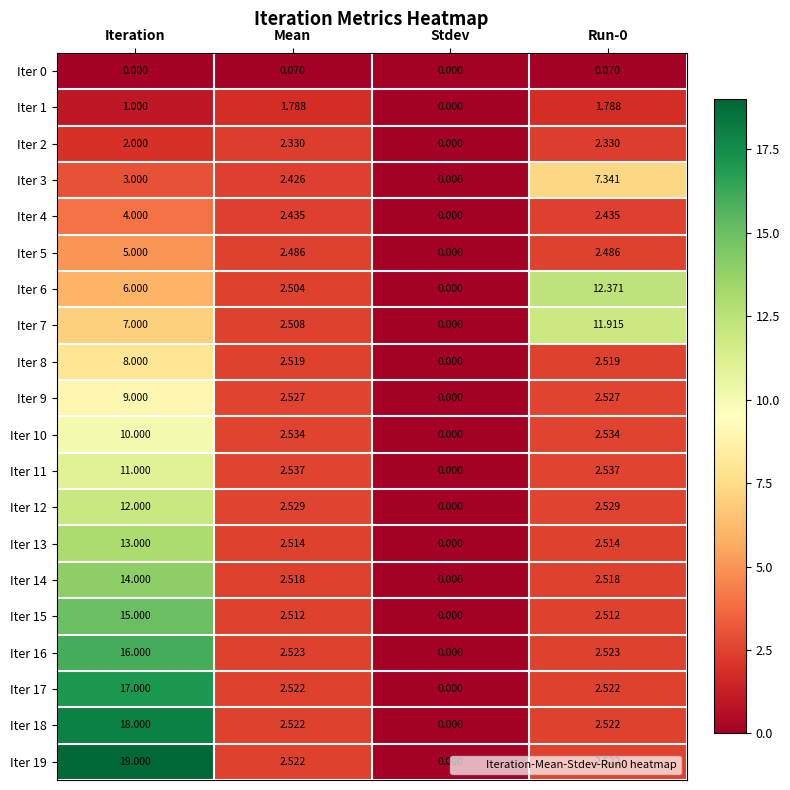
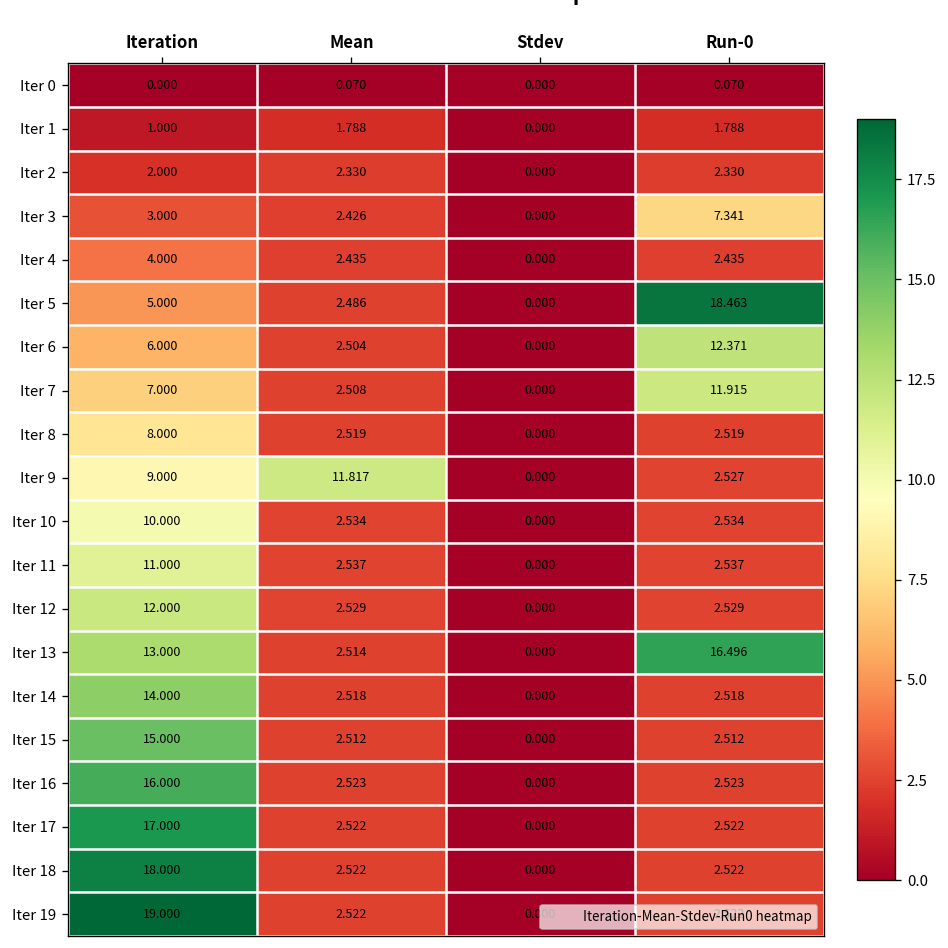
  {
    "Iter 0": {
      "Iteration": 0.000,
      "Mean": 0.070,
      "Stdev": 0.000,
      "Run-0": 0.070
    },
    "Iter 1": {
      "Iteration": 1.000,
      "Mean": 1.788,
      "Stdev": 0.000,
      "Run-0": 1.788
    },
    "Iter 2": {
      "Iteration": 2.000,
      "Mean": 2.330,
      "Stdev": 0.000,
      "Run-0": 2.330
    },
    "Iter 3": {
      "Iteration": 3.000,
      "Mean": 2.426,
      "Stdev": 0.000,
      "Run-0": 7.341
    },
    "Iter 4": {
      "Iteration": 4.000,
      "Mean": 2.435,
      "Stdev": 0.000,
      "Run-0": 2.435
    },
    "Iter 5": {
      "Iteration": 5.000,
      "Mean": 2.486,
      "Stdev": 0.000,
-     "Run-0": 2.486
+     "Run-0": 18.463
    },
    "Iter 6": {
      "Iteration": 6.000,
      "Mean": 2.504,
      "Stdev": 0.000,
      "Run-0": 12.371
    },
    "Iter 7": {
      "Iteration": 7.000,
      "Mean": 2.508,
      "Stdev": 0.000,
      "Run-0": 11.915
    },
    "Iter 8": {
      "Iteration": 8.000,
      "Mean": 2.519,
      "Stdev": 0.000,
      "Run-0": 2.519
    },
    "Iter 9": {
      "Iteration": 9.000,
-     "Mean": 2.527,
+     "Mean": 11.817,
      "Stdev": 0.000,
      "Run-0": 2.527
    },
    "Iter 10": {
      "Iteration": 10.000,
      "Mean": 2.534,
      "Stdev": 0.000,
      "Run-0": 2.534
    },
    "Iter 11": {
      "Iteration": 11.000,
      "Mean": 2.537,
      "Stdev": 0.000,
      "Run-0": 2.537
    },
    "Iter 12": {
      "Iteration": 12.000,
      "Mean": 2.529,
      "Stdev": 0.000,
      "Run-0": 2.529
    },
    "Iter 13": {
      "Iteration": 13.000,
      "Mean": 2.514,
      "Stdev": 0.000,
-     "Run-0": 2.514
+     "Run-0": 16.496
    },
    "Iter 14": {
      "Iteration": 14.000,
      "Mean": 2.518,
      "Stdev": 0.000,
      "Run-0": 2.518
    },
    "Iter 15": {
      "Iteration": 15.000,
      "Mean": 2.512,
      "Stdev": 0.000,
      "Run-0": 2.512
    },
    "Iter 16": {
      "Iteration": 16.000,
      "Mean": 2.523,
      "Stdev": 0.000,
      "Run-0": 2.523
    },
    "Iter 17": {
      "Iteration": 17.000,
      "Mean": 2.522,
      "Stdev": 0.000,
      "Run-0": 2.522
    },
    "Iter 18": {
      "Iteration": 18.000,
      "Mean": 2.522,
      "Stdev": 0.000,
      "Run-0": 2.522
    },
    "Iter 19": {
      "Iteration": 19.000,
      "Mean": 2.522
    }
  }
